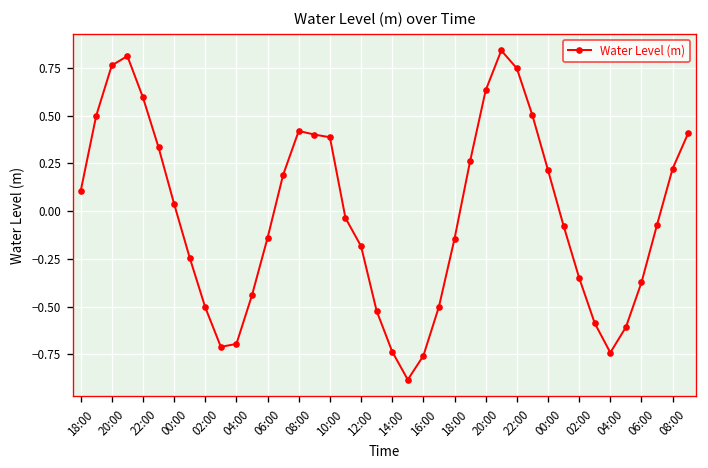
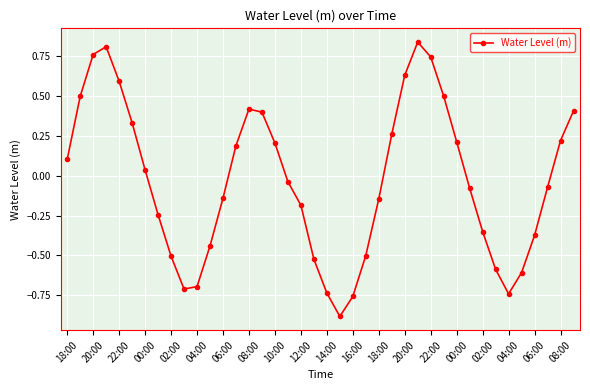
  {
-   "10:00": 0.39,
+   "10:00": 0.21,
    "12:00": -0.18,
    "14:00": -0.74,
    "16:00": -0.76
  }
